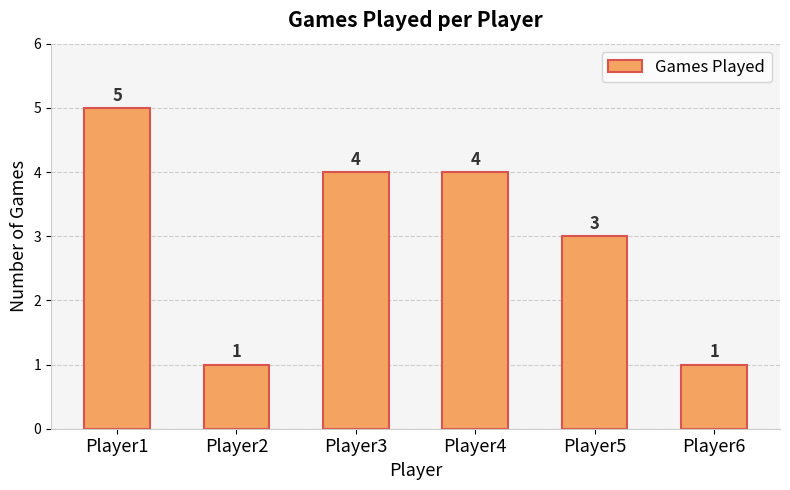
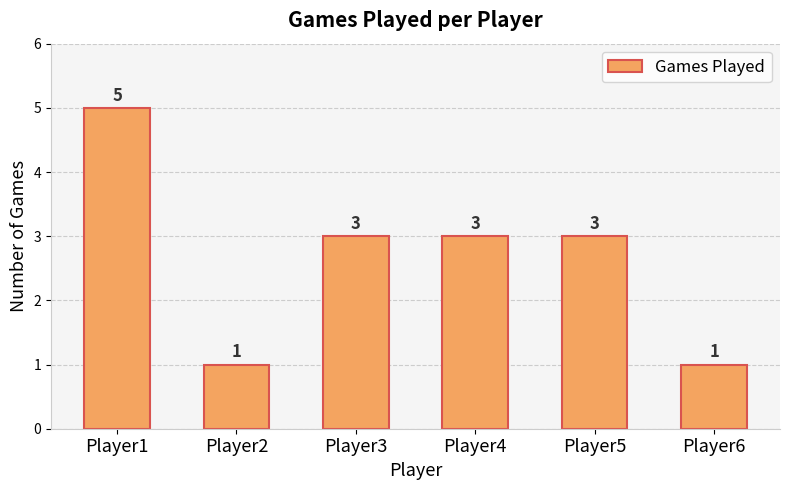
  {
    "Player1": 5,
    "Player2": 1,
-   "Player3": 4,
-   "Player4": 4,
+   "Player3": 3,
+   "Player4": 3,
    "Player5": 3,
    "Player6": 1
  }
